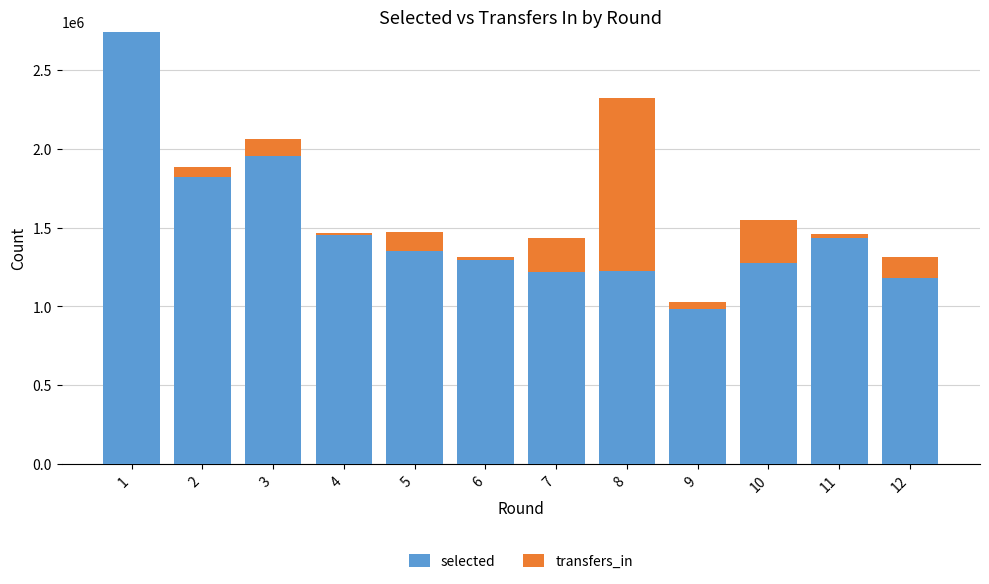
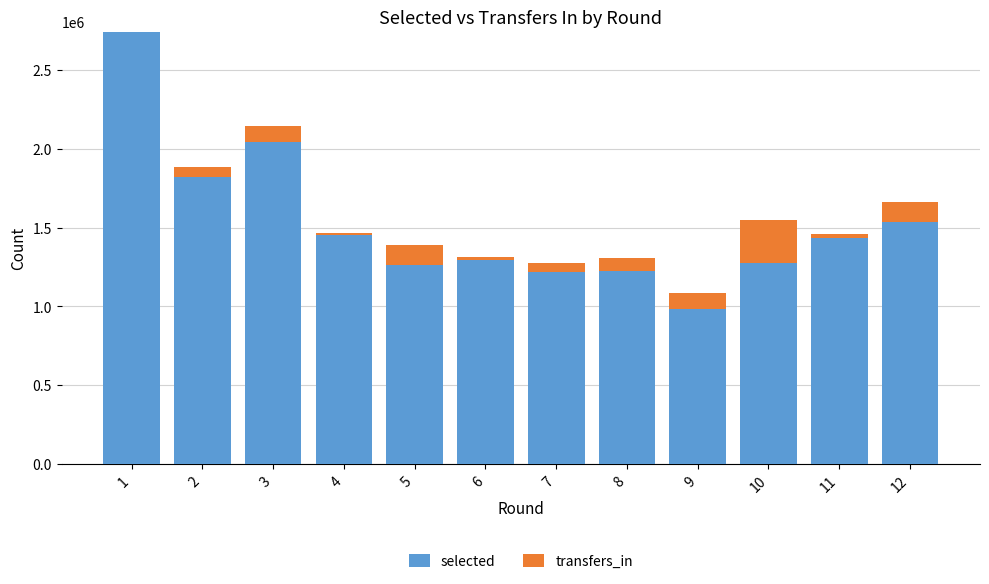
  {
    "selected": {
      "1": 2740000,
      "2": 1820000,
-     "3": 1950000,
+     "3": 2040000,
      "4": 1450000,
-     "5": 1350000,
+     "5": 1260000,
      "6": 1290000,
      "7": 1220000,
      "8": 1230000,
      "9": 980000,
      "10": 1280000,
      "11": 1430000,
-     "12": 1180000
+     "12": 1530000
    },
    "transfers_in": {
      "1": 0,
      "2": 60000,
      "3": 100000,
      "5": 120000,
      "6": 20000,
-     "7": 210000,
-     "8": 1100000,
-     "9": 50000,
+     "7": 50000,
+     "8": 80000,
+     "9": 110000,
      "10": 270000,
      "11": 30000,
      "12": 130000
    }
  }
